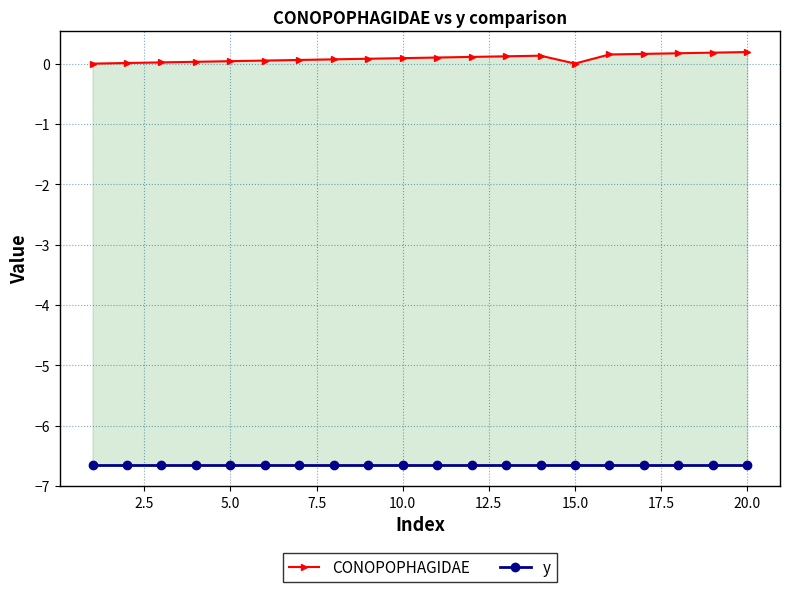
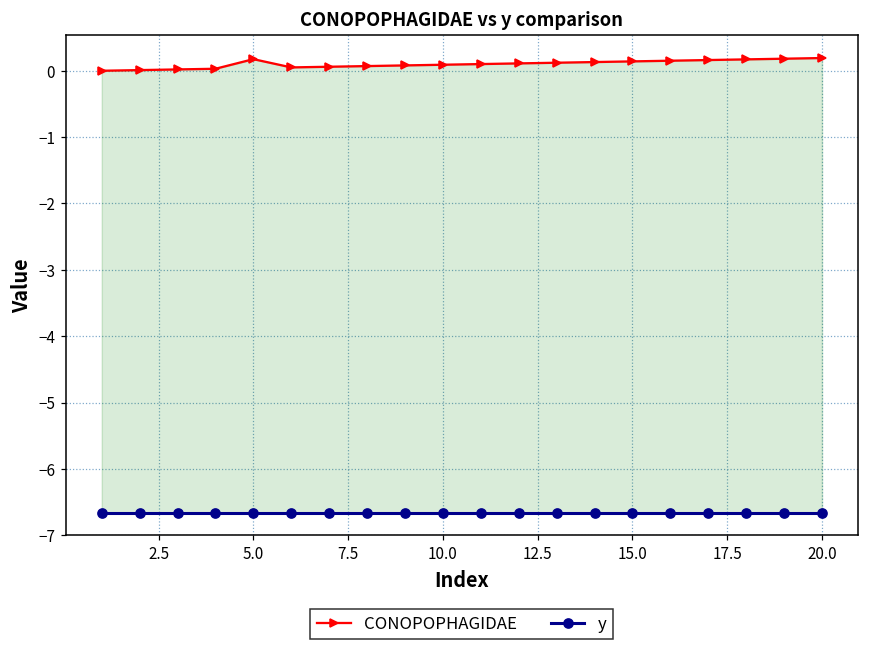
  {
    "CONOPOPHAGIDAE": {
-     "5.0": 0.0,
+     "5.0": 0.2,
      "10.0": 0.1,
-     "15.0": 0.0,
+     "15.0": 0.1,
      "20.0": 0.2
    },
    "y": {
      "5.0": -6.7,
      "10.0": -6.7,
      "15.0": -6.7,
      "20.0": -6.7
    }
  }
